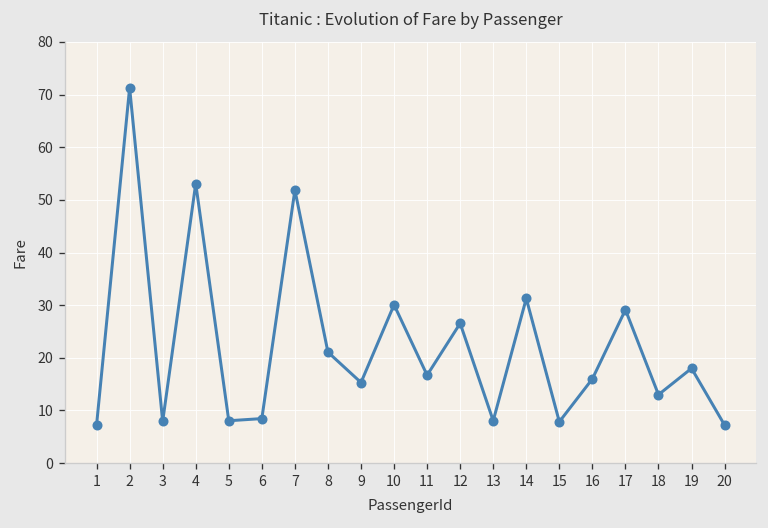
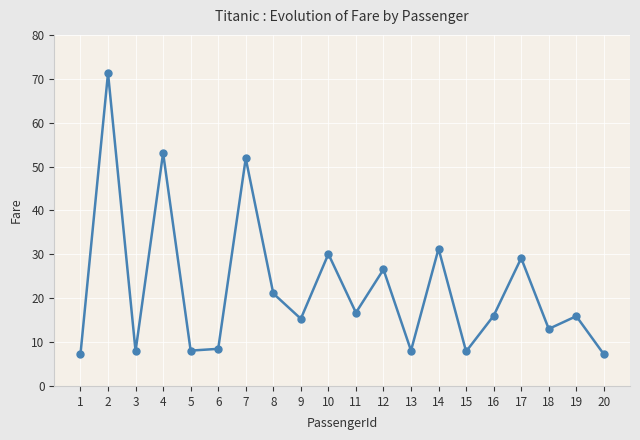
  {
    "1": 7,
    "2": 71,
    "3": 8,
    "4": 53,
    "5": 8,
    "6": 8,
    "7": 52,
    "8": 21,
    "9": 15,
    "10": 30,
    "11": 17,
    "12": 27,
    "13": 8,
    "14": 31,
    "15": 8,
    "16": 16,
    "17": 29,
    "18": 13,
-   "19": 18,
+   "19": 16,
    "20": 7
  }
